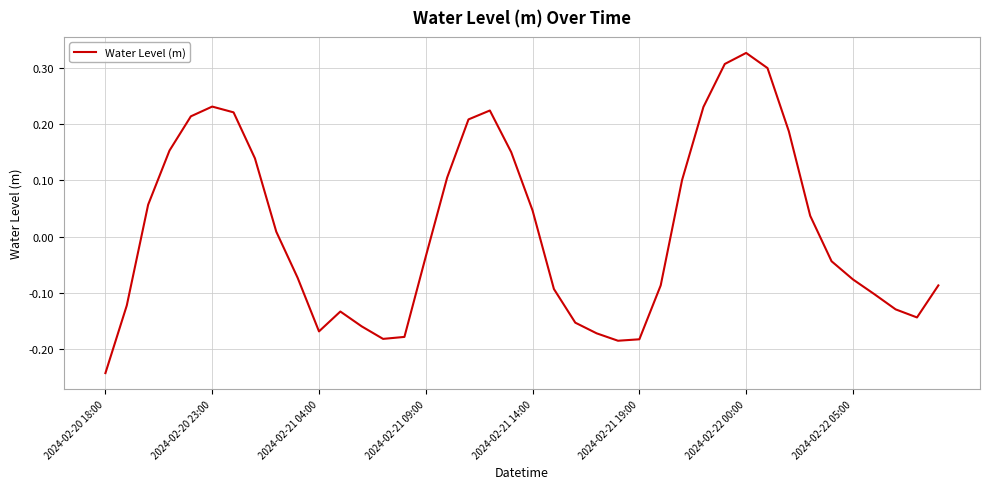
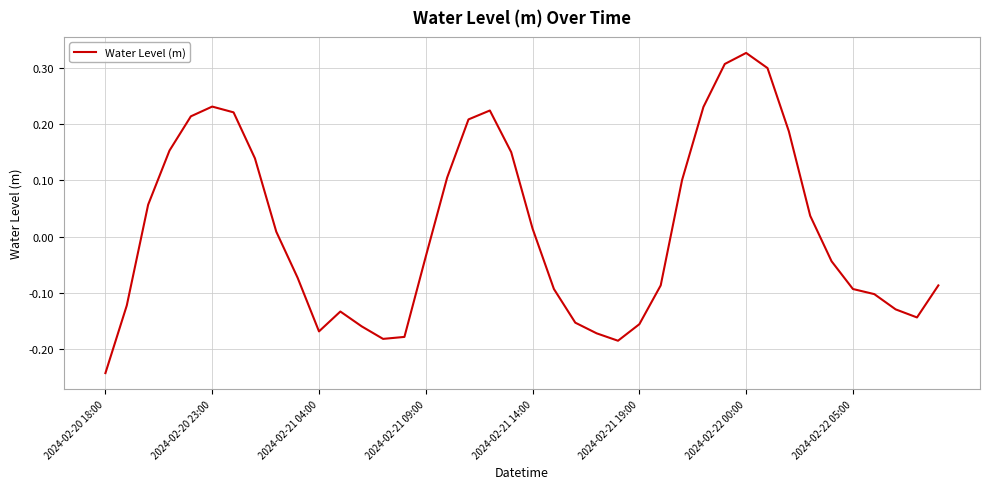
  {
    "2024-02-20 18:00": -0.24,
    "2024-02-20 23:00": 0.23,
    "2024-02-21 04:00": -0.17,
    "2024-02-21 09:00": -0.04,
-   "2024-02-21 14:00": 0.05,
-   "2024-02-21 19:00": -0.18,
+   "2024-02-21 14:00": 0.01,
+   "2024-02-21 19:00": -0.16,
    "2024-02-22 00:00": 0.33,
-   "2024-02-22 05:00": -0.08
+   "2024-02-22 05:00": -0.09
  }
